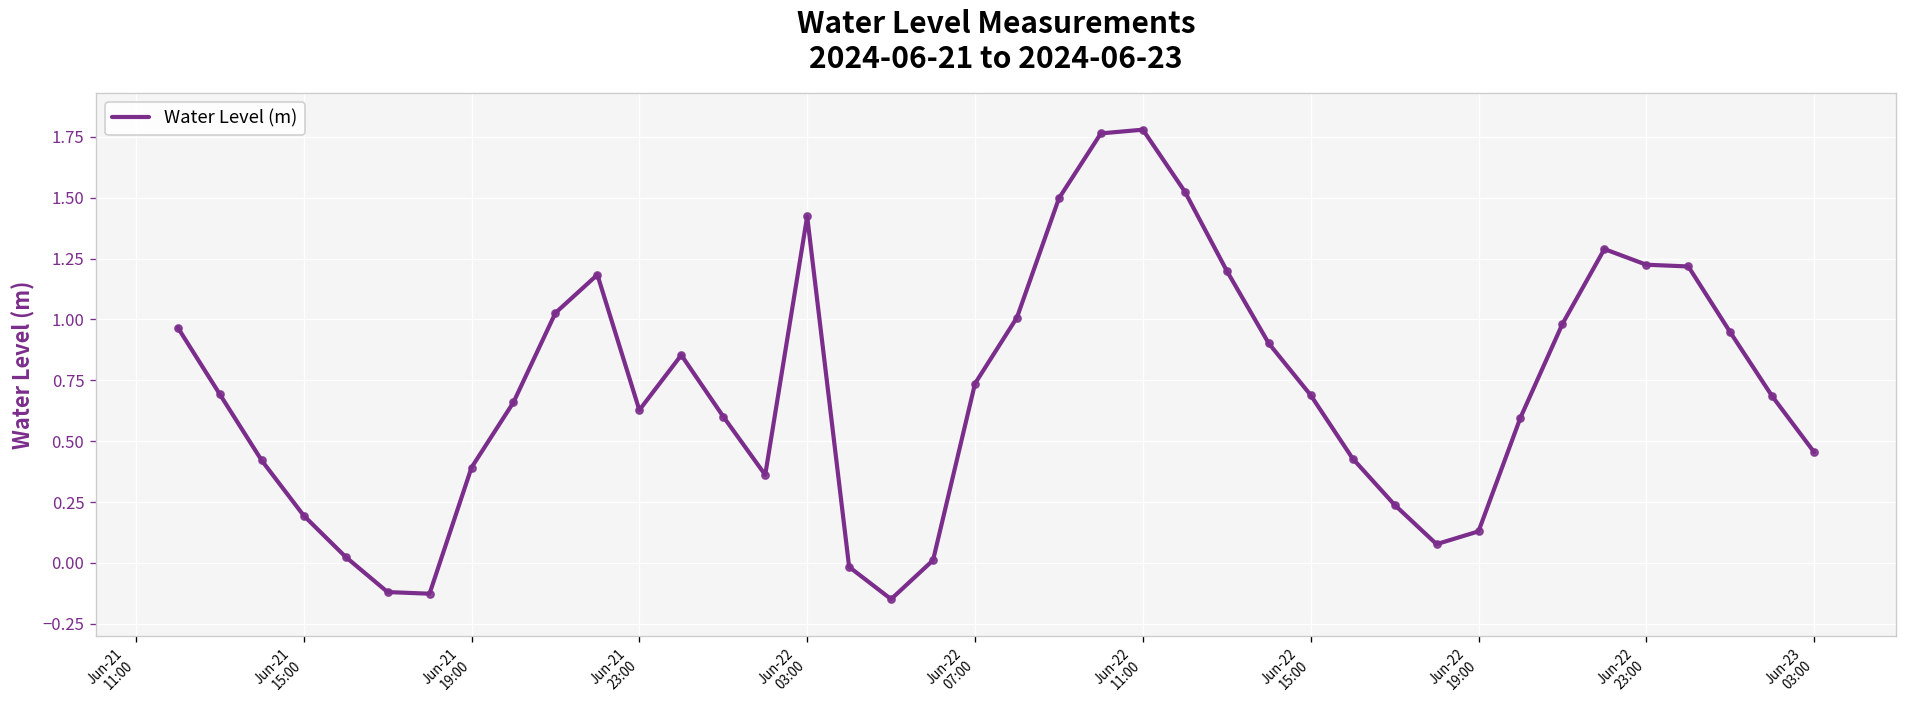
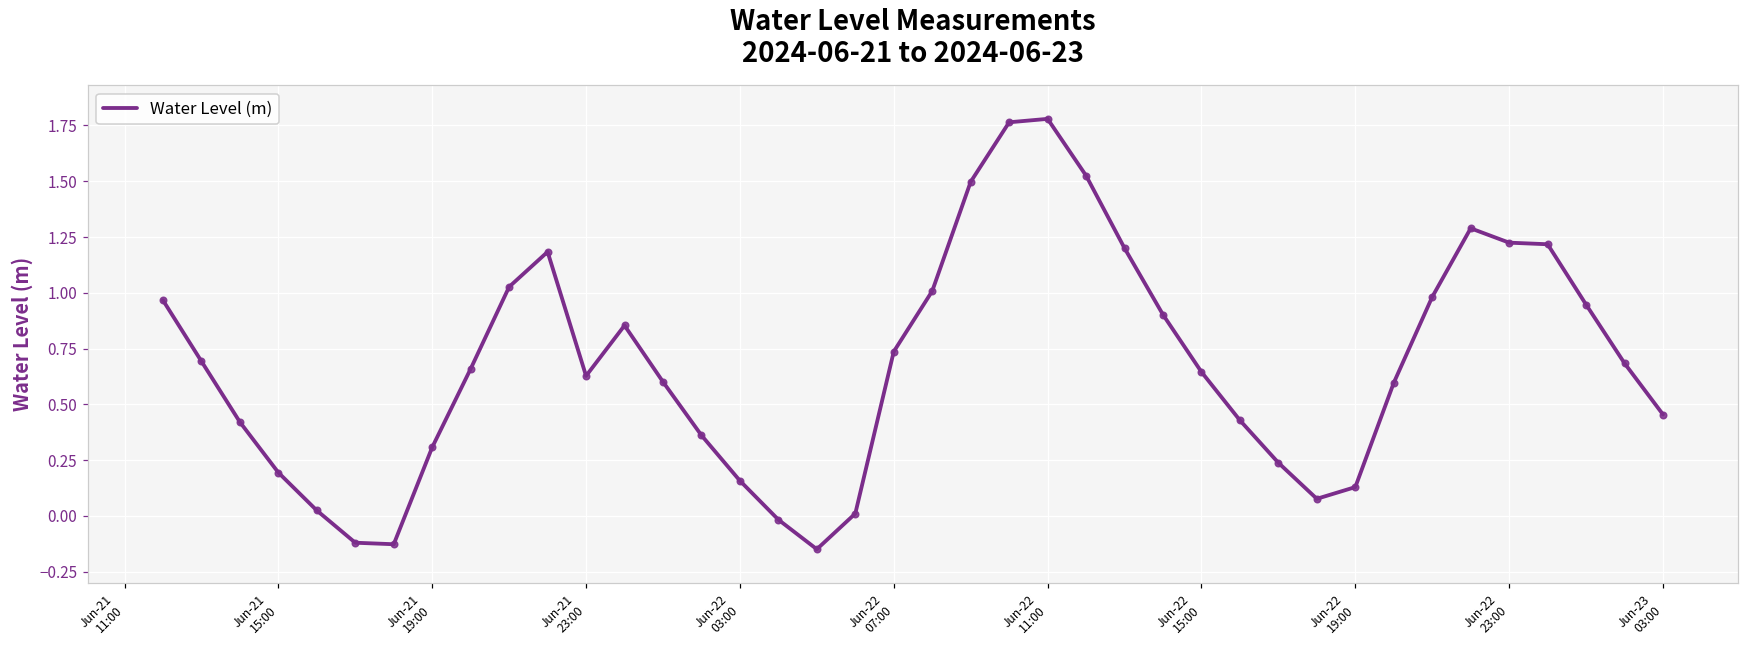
  {
    "Jun-21 15:00": 0.19,
-   "Jun-21 19:00": 0.39,
+   "Jun-21 19:00": 0.31,
    "Jun-21 23:00": 0.63,
-   "Jun-22 03:00": 1.42,
+   "Jun-22 03:00": 0.16,
    "Jun-22 07:00": 0.74,
    "Jun-22 11:00": 1.78,
-   "Jun-22 15:00": 0.69,
+   "Jun-22 15:00": 0.65,
    "Jun-22 19:00": 0.13,
    "Jun-22 23:00": 1.22,
    "Jun-23 03:00": 0.45
  }
